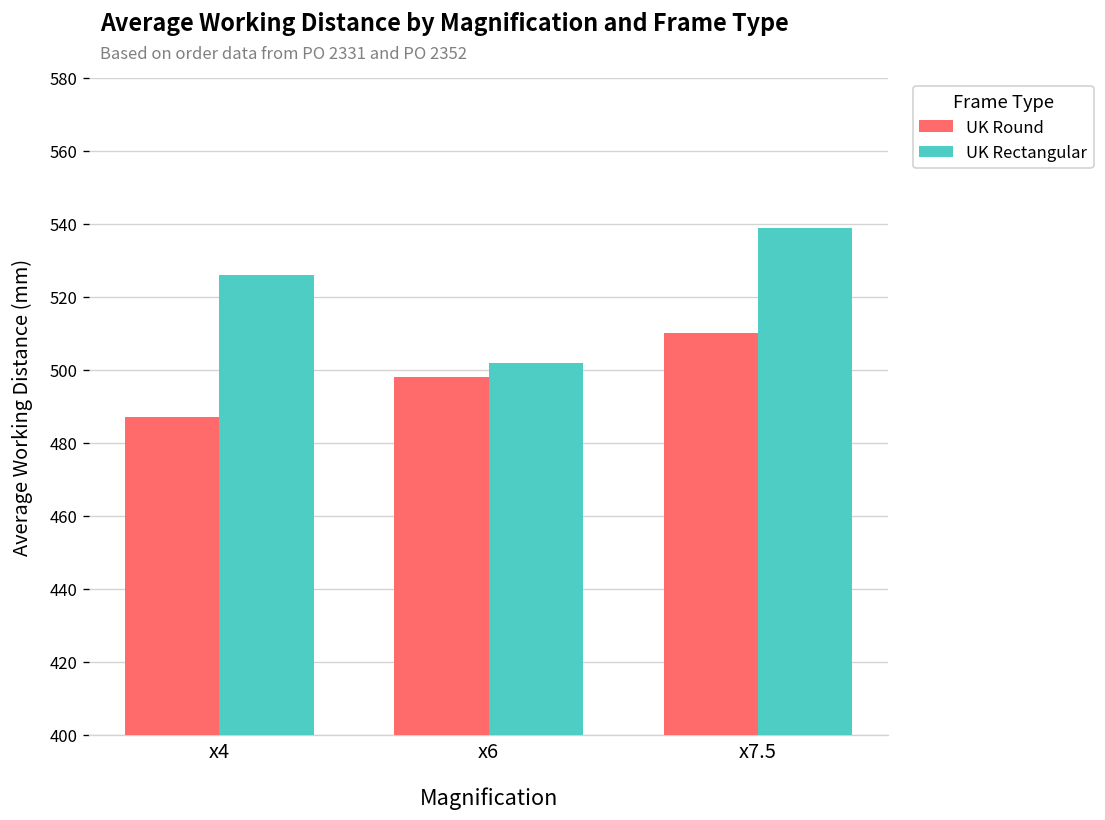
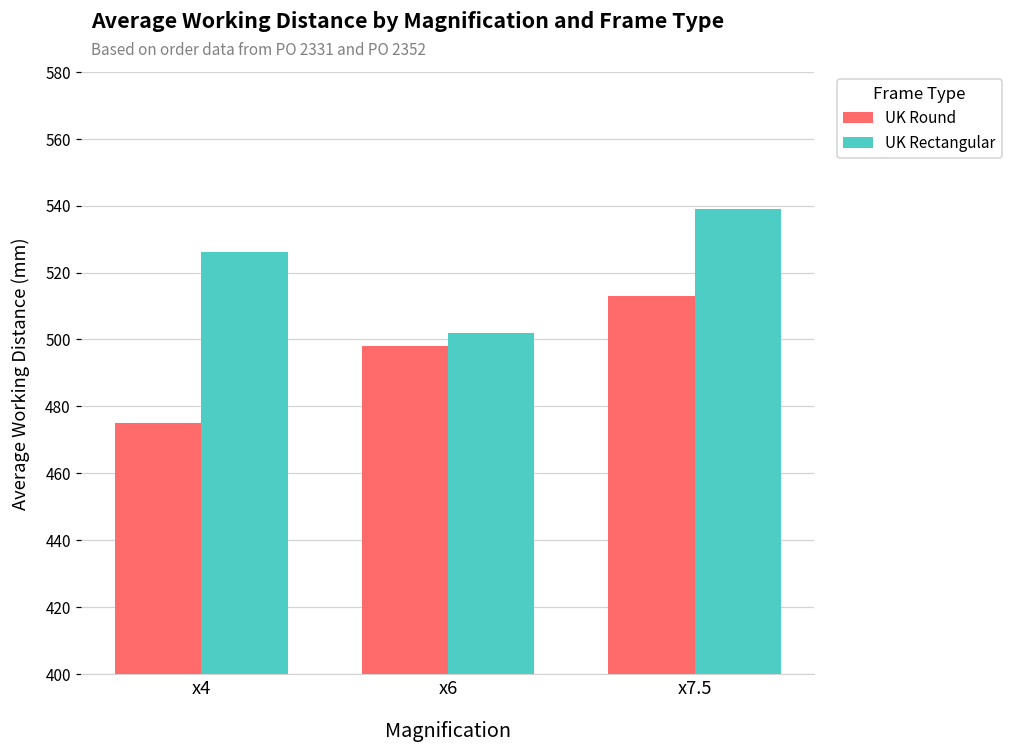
  {
    "UK Round": {
-     "x4": 487,
+     "x4": 475,
      "x6": 498,
-     "x7.5": 510
+     "x7.5": 513
    },
    "UK Rectangular": {
      "x4": 526,
      "x6": 502,
      "x7.5": 539
    }
  }
